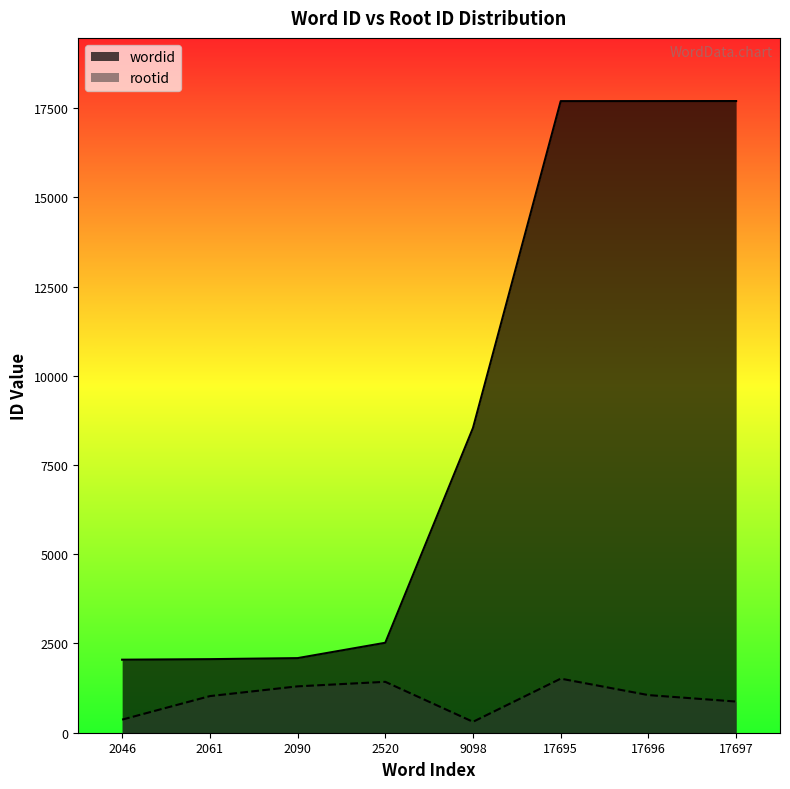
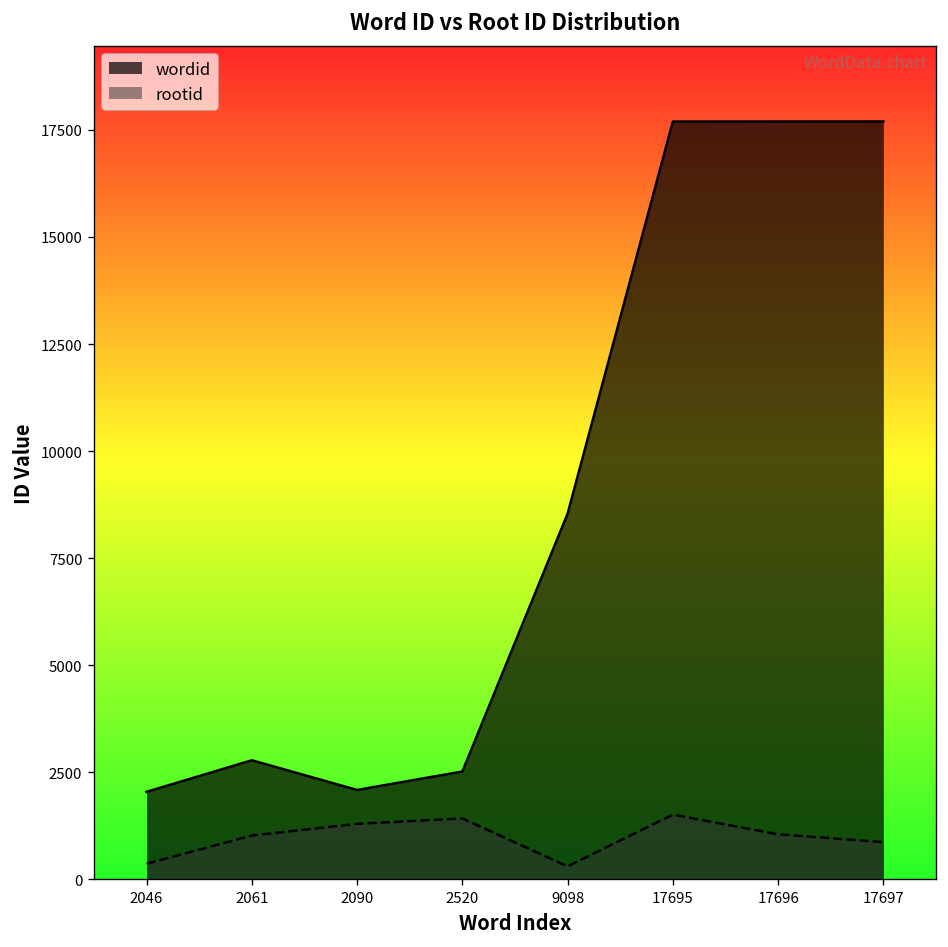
  {
    "wordid": {
      "2046": 2000,
-     "2061": 2100,
+     "2061": 2800,
      "2090": 2100,
      "2520": 2500,
      "9098": 8500,
      "17695": 17700,
      "17696": 17700,
      "17697": 17700
    },
    "rootid": {
      "2046": 400,
      "2061": 1000,
      "2090": 1300,
      "2520": 1400,
      "9098": 300,
      "17695": 1500,
      "17696": 1100,
      "17697": 900
    }
  }
